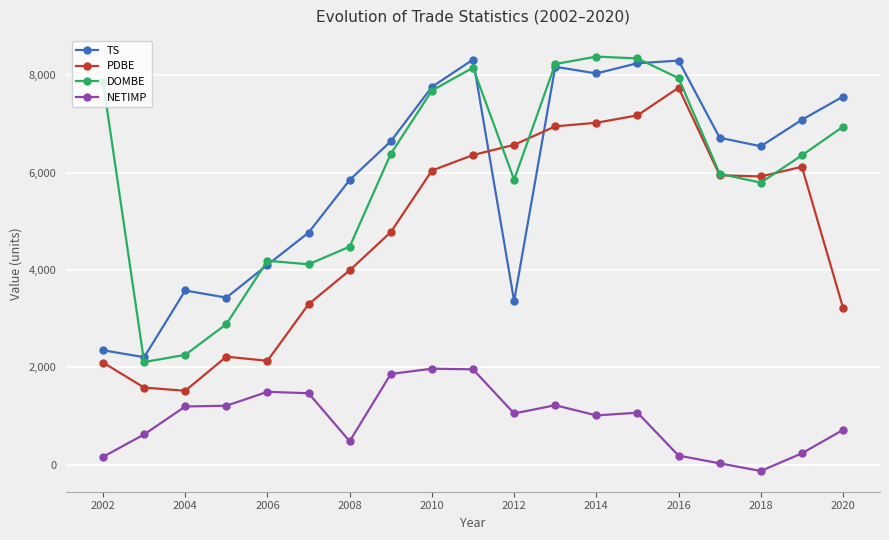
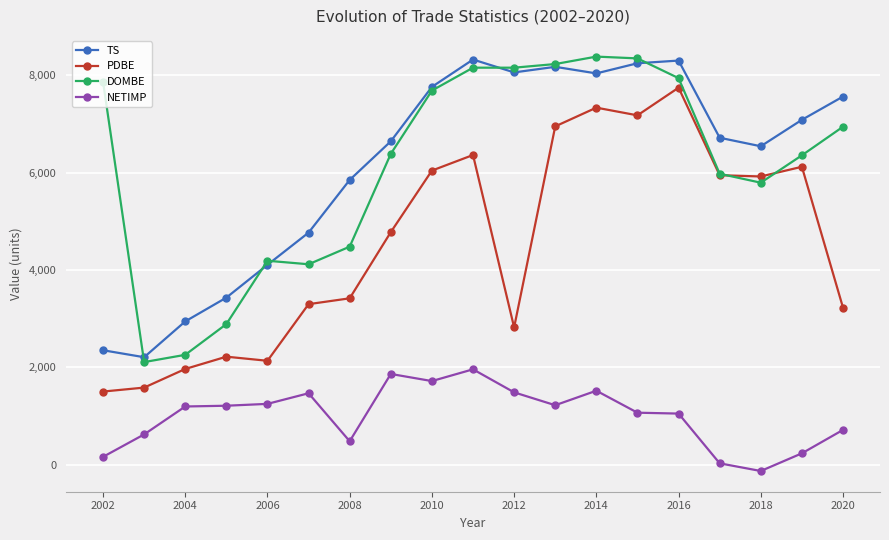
  {
    "TS": {
      "2002": "2,400",
-     "2004": "3,600",
+     "2004": "2,900",
      "2006": "4,100",
      "2008": "5,900",
      "2010": "7,800",
-     "2012": "3,400",
+     "2012": "8,100",
      "2014": "8,000",
      "2016": "8,300",
      "2018": "6,500",
      "2020": "7,600"
    },
    "PDBE": {
-     "2002": "2,100",
-     "2004": "1,500",
+     "2002": "1,500",
+     "2004": "2,000",
      "2006": "2,100",
-     "2008": "4,000",
+     "2008": "3,400",
      "2010": "6,000",
-     "2012": "6,600",
-     "2014": "7,000",
+     "2012": "2,800",
+     "2014": "7,300",
      "2016": "7,700",
      "2018": "5,900",
      "2020": "3,200"
    },
    "DOMBE": {
      "2004": "2,300",
      "2006": "4,200",
      "2008": "4,500",
      "2010": "7,700",
-     "2012": "5,900",
+     "2012": "8,200",
      "2014": "8,400",
      "2016": "7,900",
      "2018": "5,800",
      "2020": "6,900"
    },
    "NETIMP": {
      "2002": "200",
      "2004": "1,200",
-     "2006": "1,500",
+     "2006": "1,300",
      "2008": "500",
-     "2010": "2,000",
-     "2012": "1,100",
-     "2014": "1,000",
-     "2016": "200",
+     "2010": "1,700",
+     "2012": "1,500",
+     "2014": "1,500",
+     "2016": "1,100",
      "2018": "-100",
      "2020": "700"
    }
  }
